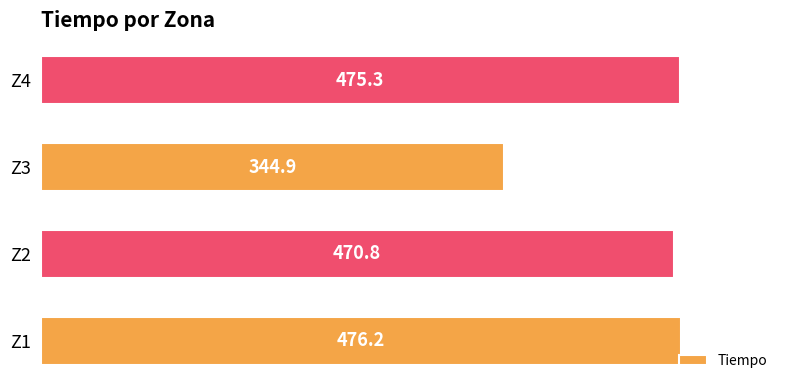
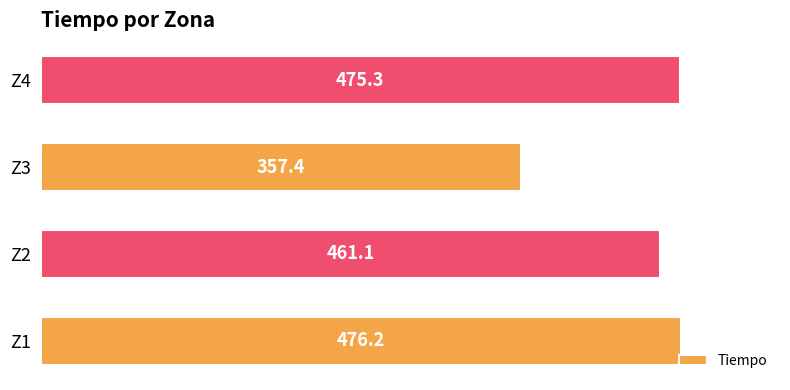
  {
    "Z4": 475.3,
-   "Z3": 344.9,
-   "Z2": 470.8,
+   "Z3": 357.4,
+   "Z2": 461.1,
    "Z1": 476.2
  }
